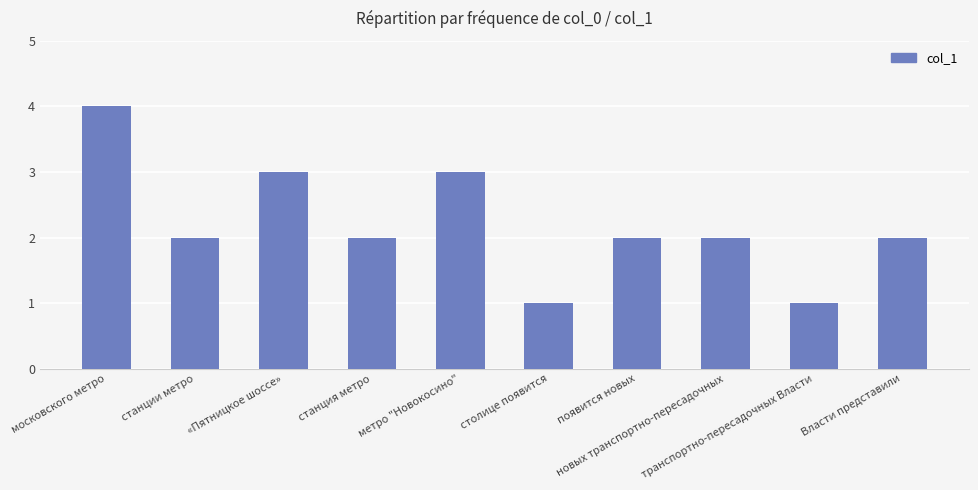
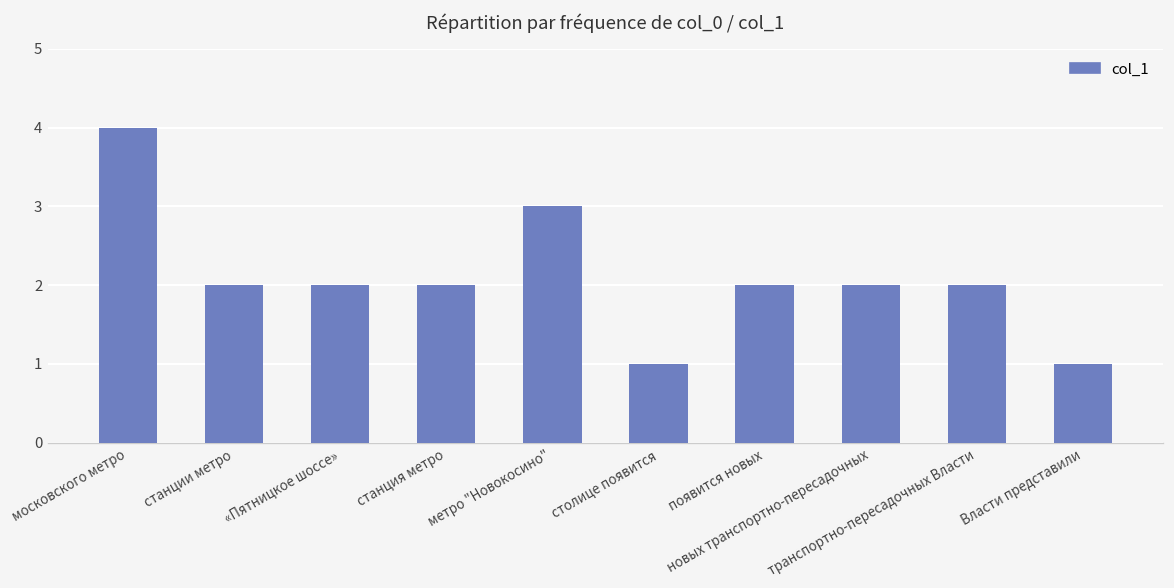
  {
    "московского метро": 4,
    "станции метро": 2,
-   "«Пятницкое шоссе»": 3,
+   "«Пятницкое шоссе»": 2,
    "станция метро": 2,
    "метро \"Новокосино\"": 3,
    "столице появится": 1,
    "появится новых": 2,
    "новых транспортно-пересадочных": 2,
-   "транспортно-пересадочных Власти": 1,
-   "Власти представили": 2
+   "транспортно-пересадочных Власти": 2,
+   "Власти представили": 1
  }
